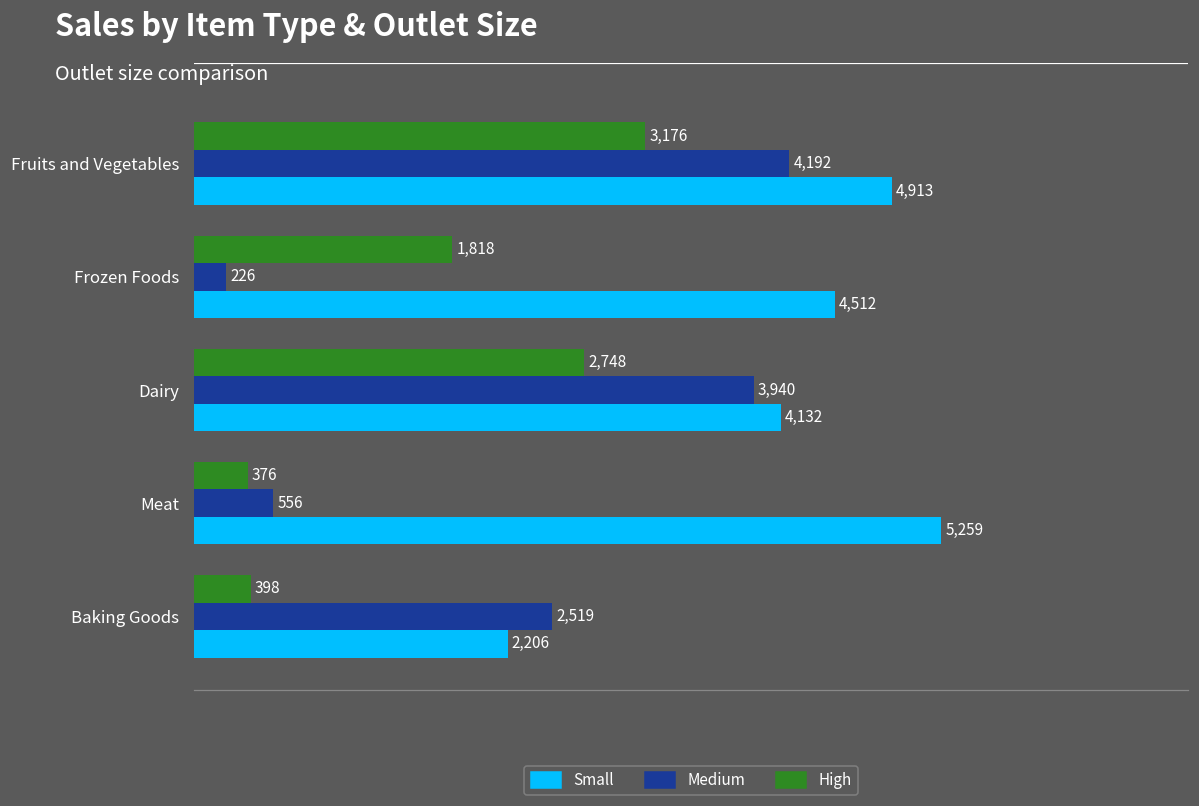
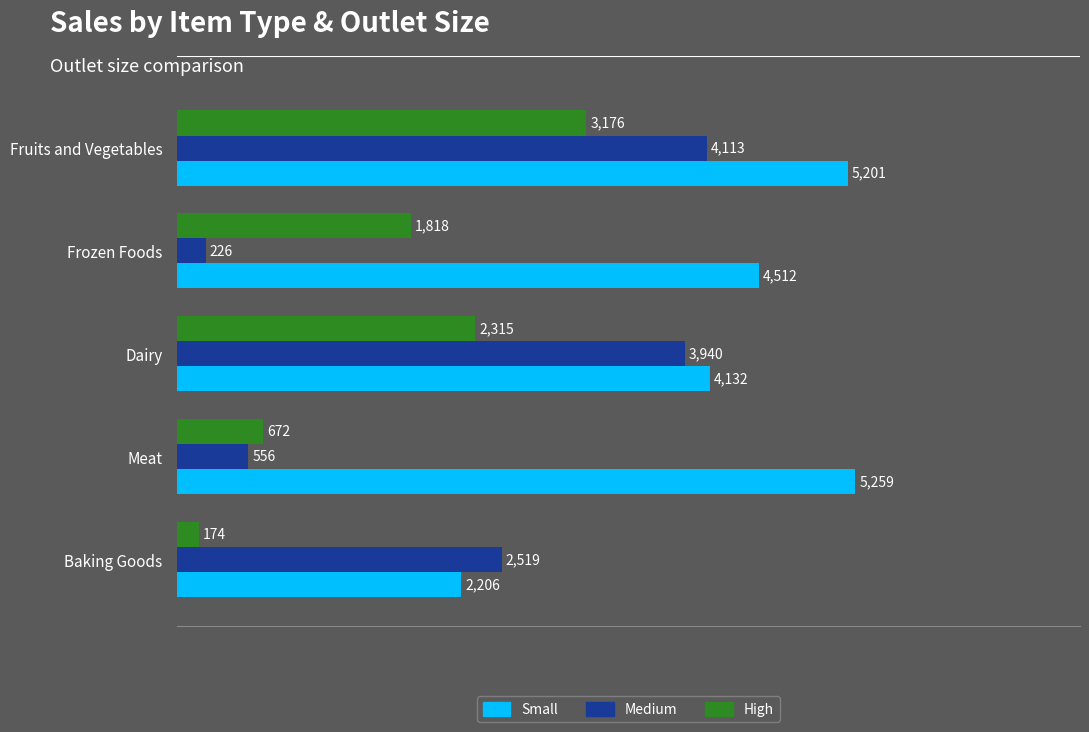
  {
    "Small": {
-     "Fruits and Vegetables": "4,913",
+     "Fruits and Vegetables": "5,201",
      "Frozen Foods": "4,512",
      "Dairy": "4,132",
      "Meat": "5,259",
      "Baking Goods": "2,206"
    },
    "Medium": {
-     "Fruits and Vegetables": "4,192",
+     "Fruits and Vegetables": "4,113",
      "Frozen Foods": "226",
      "Dairy": "3,940",
      "Meat": "556",
      "Baking Goods": "2,519"
    },
    "High": {
      "Fruits and Vegetables": "3,176",
      "Frozen Foods": "1,818",
-     "Dairy": "2,748",
-     "Meat": "376",
-     "Baking Goods": "398"
+     "Dairy": "2,315",
+     "Meat": "672",
+     "Baking Goods": "174"
    }
  }
